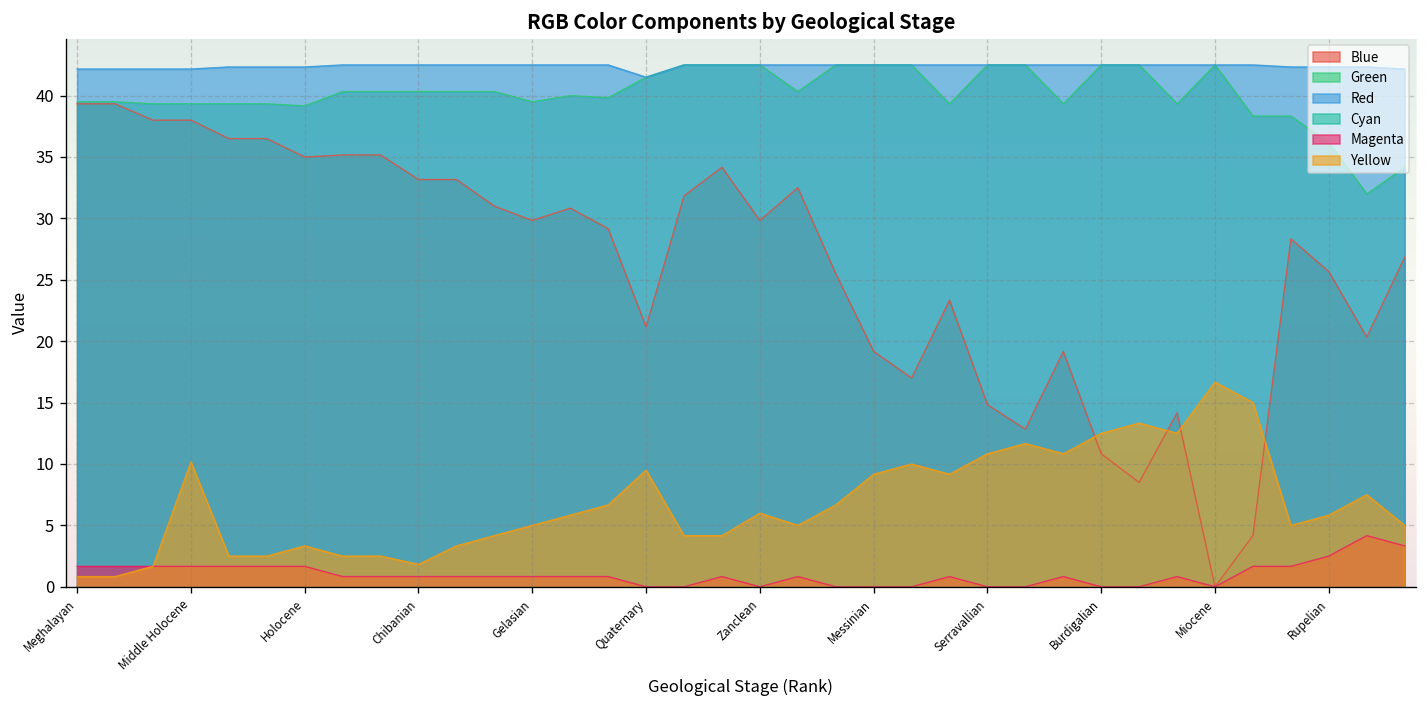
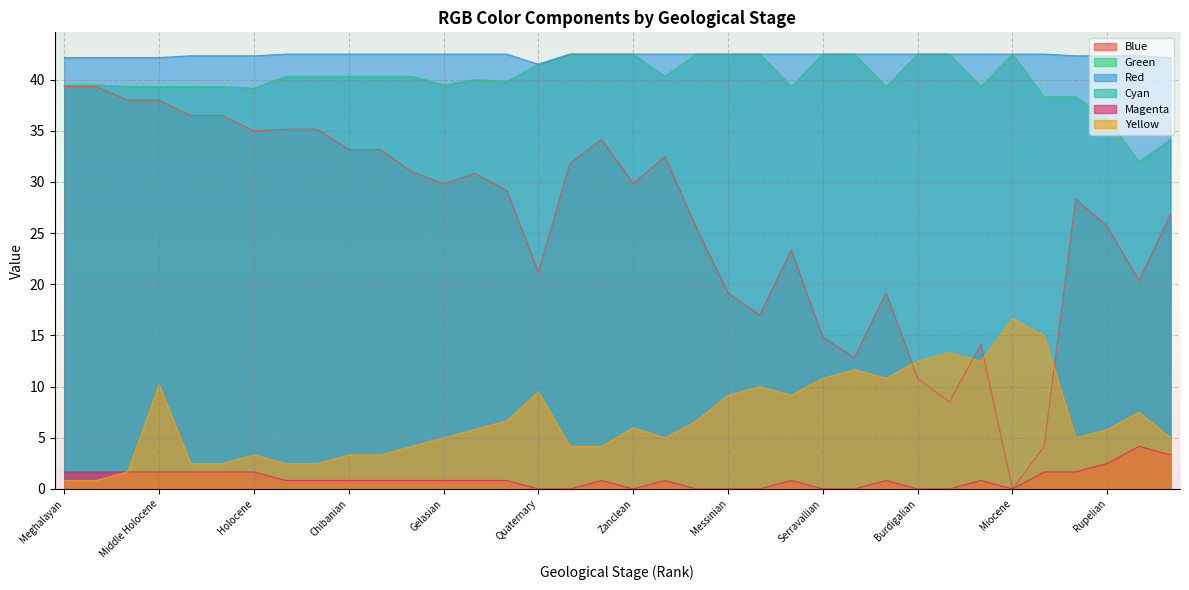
  {
    "Red": {
      "Meghalayan": 42.2,
      "Middle Holocene": 42.2,
      "Holocene": 42.3,
      "Chibanian": 42.5,
      "Gelasian": 42.5
    },
    "Yellow": {
      "Meghalayan": 0.8,
      "Middle Holocene": 10.2,
      "Holocene": 3.3,
-     "Chibanian": 1.8,
+     "Chibanian": 3.3,
      "Gelasian": 5.0,
      "Quaternary": 9.5,
      "Zanclean": 6.0,
      "Messinian": 9.2,
      "Serravallian": 10.8,
      "Burdigalian": 12.5,
      "Miocene": 16.7,
      "Rupelian": 5.8
    }
  }
